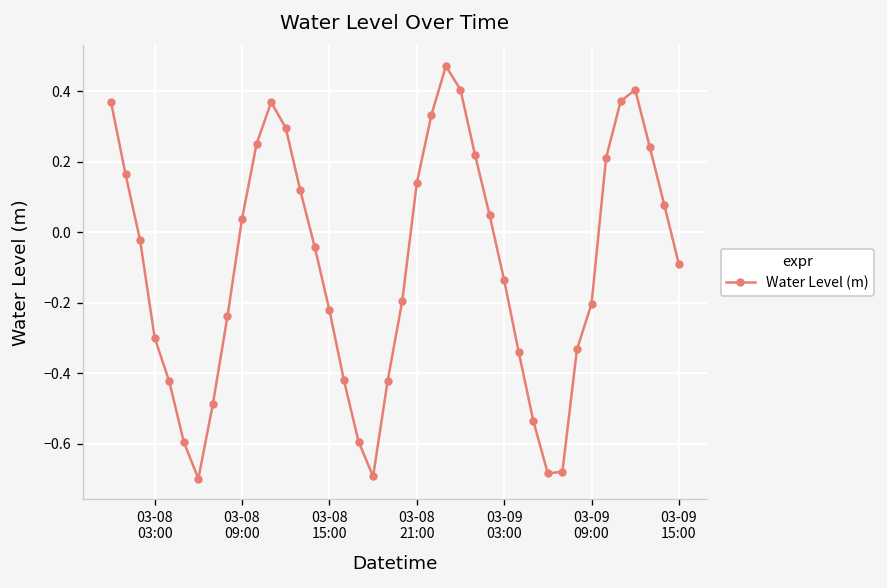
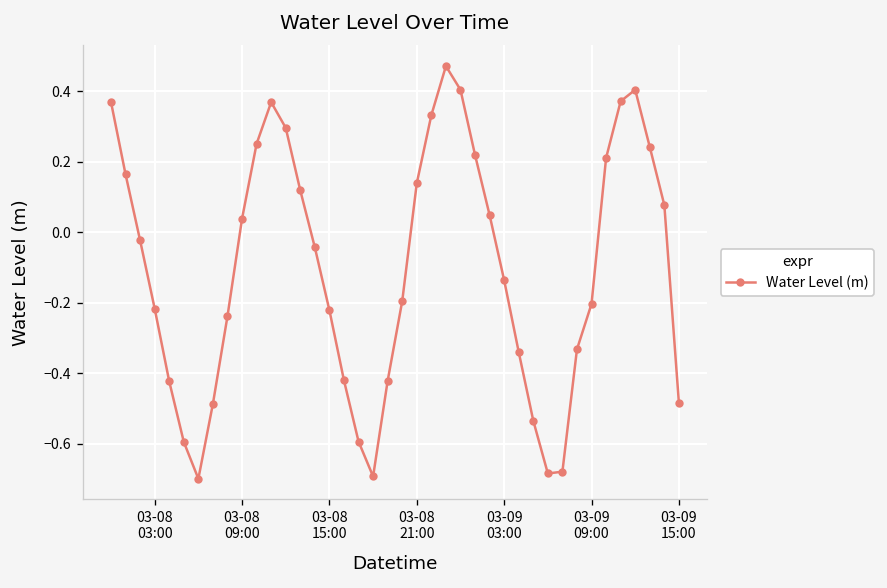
  {
-   "03-08 03:00": -0.30,
+   "03-08 03:00": -0.22,
    "03-08 09:00": 0.04,
    "03-08 15:00": -0.22,
    "03-08 21:00": 0.14,
    "03-09 03:00": -0.14,
    "03-09 09:00": -0.20,
-   "03-09 15:00": -0.09
+   "03-09 15:00": -0.48
  }
